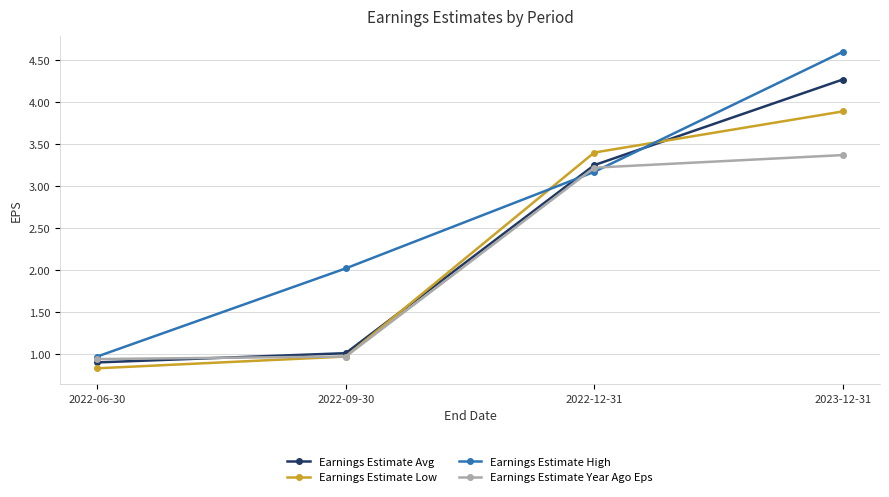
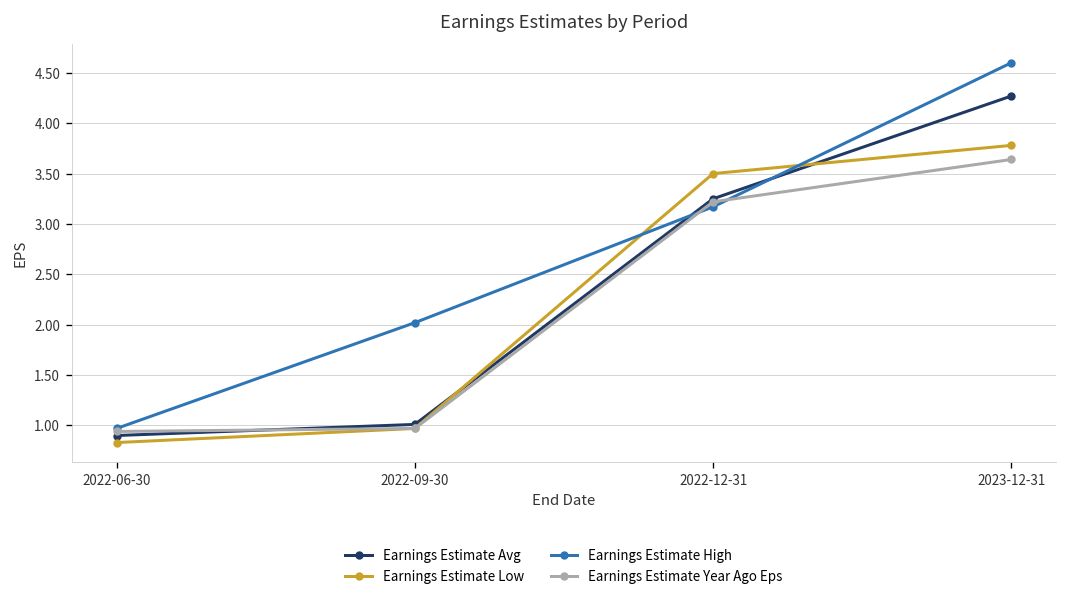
  {
    "Earnings Estimate Avg": {
      "2022-06-30": 0.9,
      "2022-09-30": 1.0,
      "2022-12-31": 3.3,
      "2023-12-31": 4.3
    },
    "Earnings Estimate Low": {
      "2022-06-30": 0.8,
-     "2022-12-31": 3.4,
-     "2023-12-31": 3.9
+     "2022-12-31": 3.5,
+     "2023-12-31": 3.8
    },
    "Earnings Estimate High": {
      "2022-09-30": 2.0,
      "2022-12-31": 3.2,
      "2023-12-31": 4.6
    },
    "Earnings Estimate Year Ago Eps": {
      "2022-12-31": 3.2,
-     "2023-12-31": 3.4
+     "2023-12-31": 3.6
    }
  }
